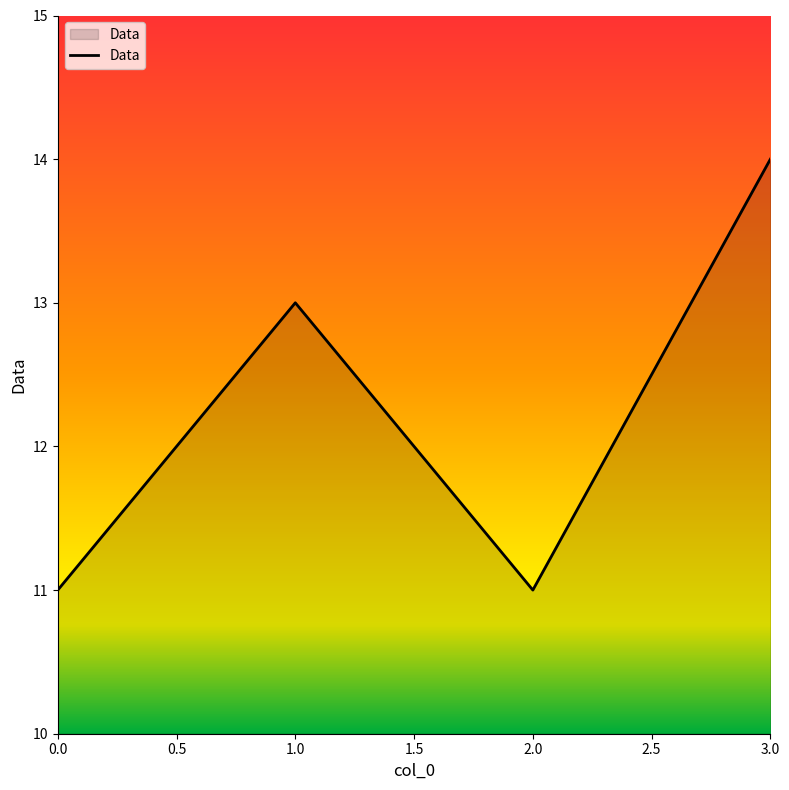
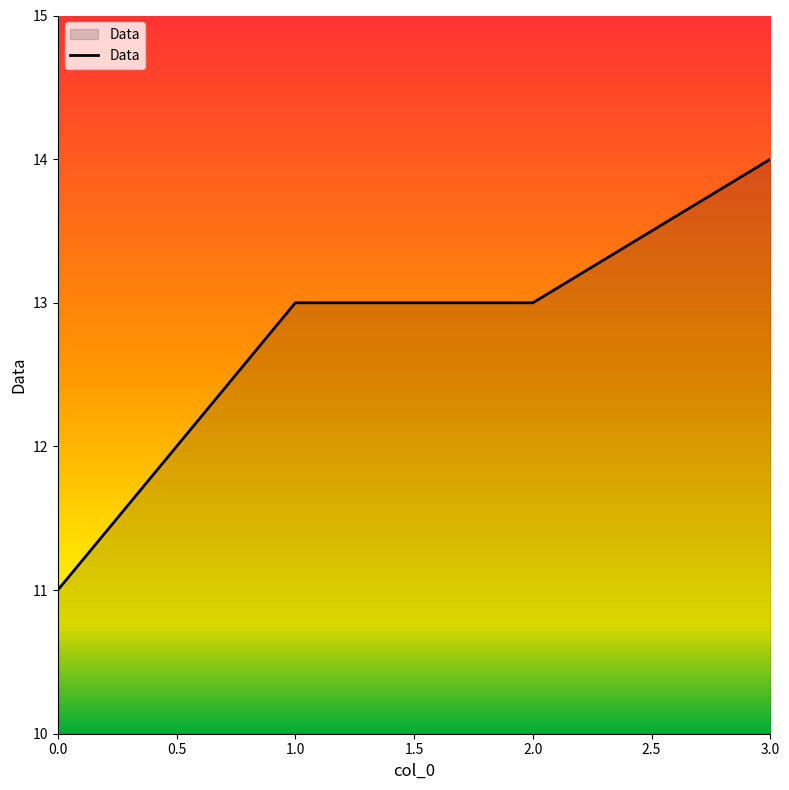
  {
    "0.0": 11,
    "1.0": 13,
-   "2.0": 11,
+   "2.0": 13,
    "3.0": 14
  }
